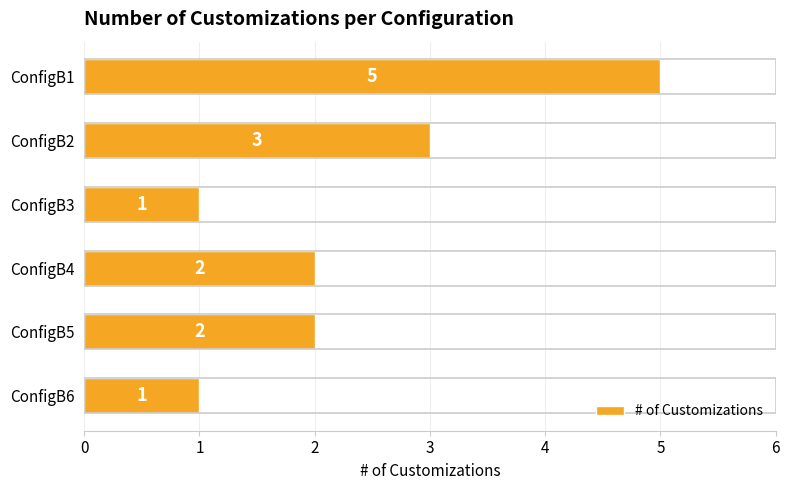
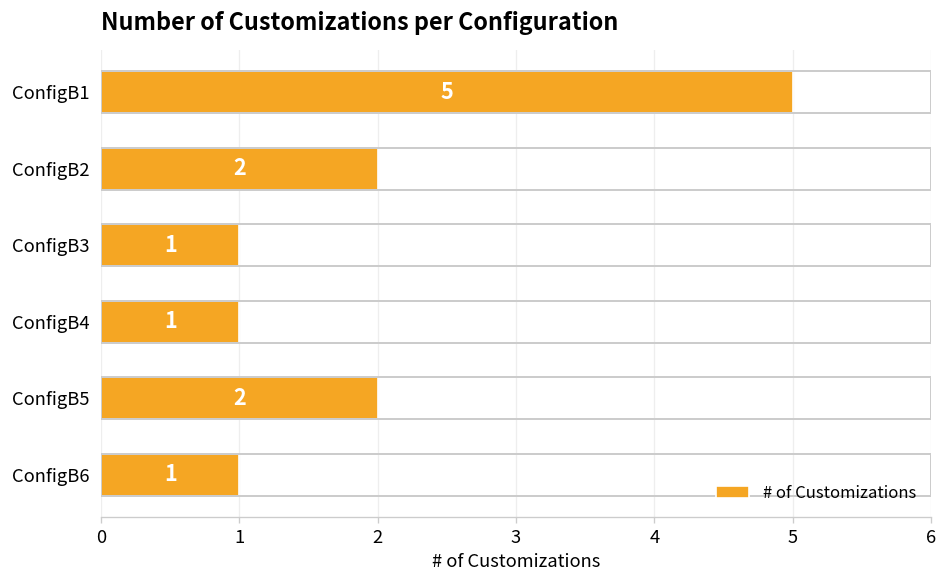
  {
    "ConfigB1": 5,
-   "ConfigB2": 3,
+   "ConfigB2": 2,
    "ConfigB3": 1,
-   "ConfigB4": 2,
+   "ConfigB4": 1,
    "ConfigB5": 2,
    "ConfigB6": 1
  }
